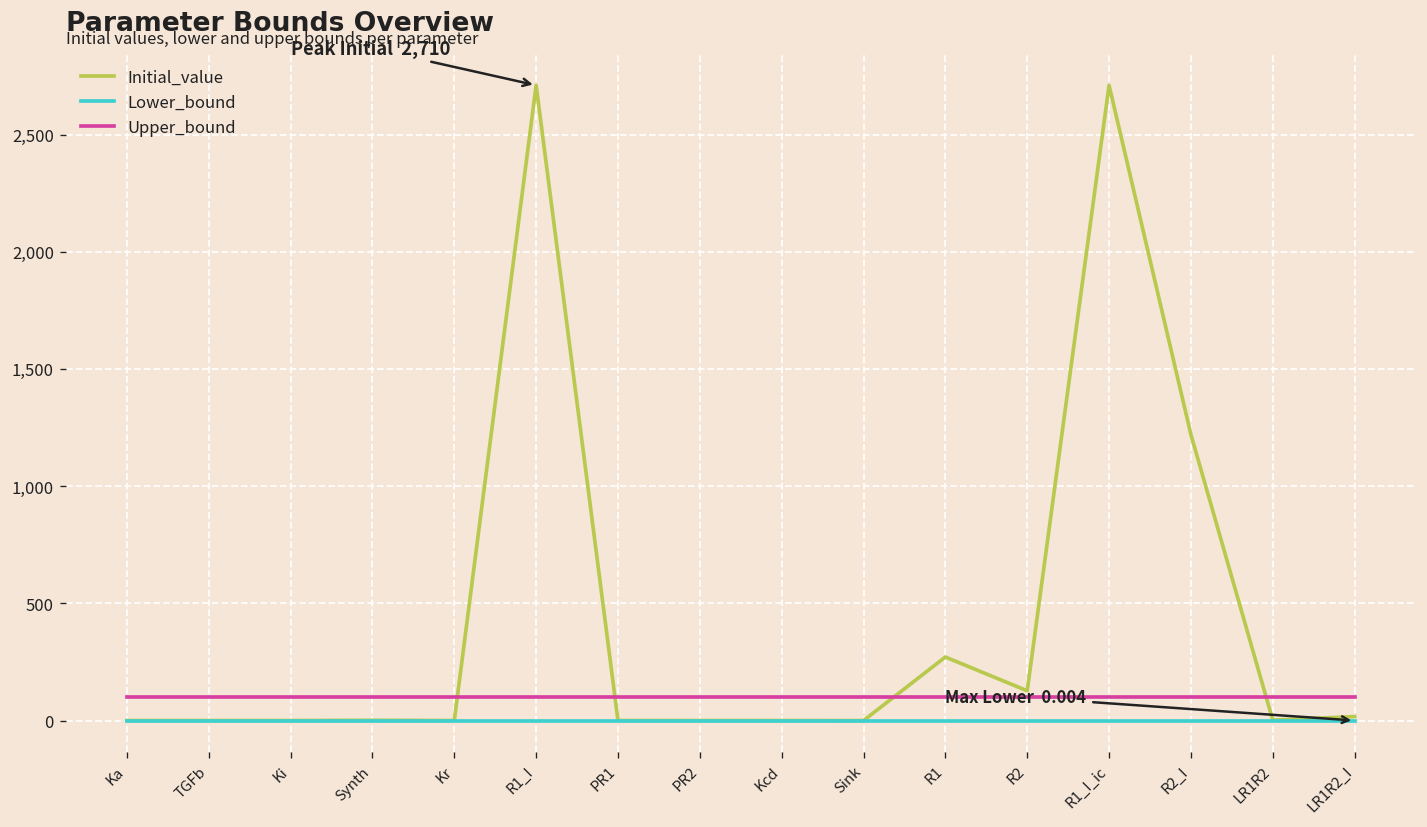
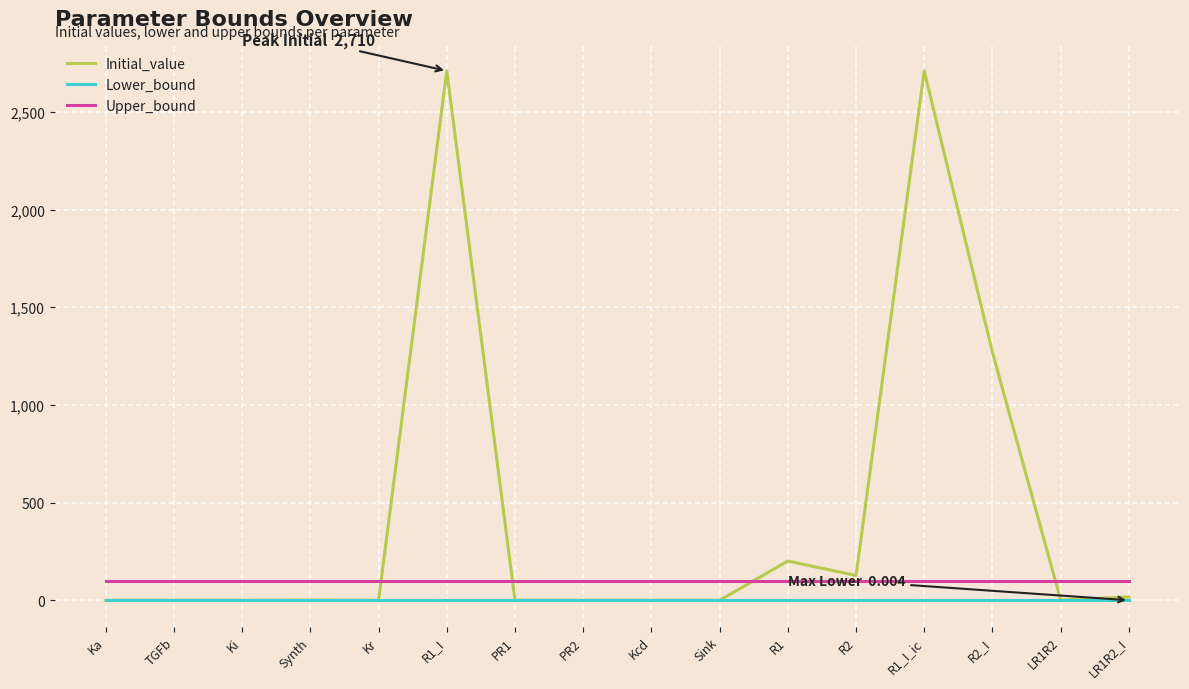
  {
    "Initial_value": {
-     "R1": "270",
+     "R1": "200",
      "R1_I_ic": "2,710",
-     "R2_I": "1,220",
+     "R2_I": "1,270",
      "LR1R2_I": "20"
    },
    "Lower_bound": {
      "R1_I": "0",
      "LR1R2_I": "0"
    },
    "Upper_bound": {
      "Ka": "100",
      "TGFb": "100",
      "Ki": "100",
      "Synth": "100",
      "Kr": "100",
      "R1_I": "100",
      "PR1": "100",
      "PR2": "100",
      "Kcd": "100",
      "Sink": "100",
      "LR1R2_I": "100"
    }
  }
